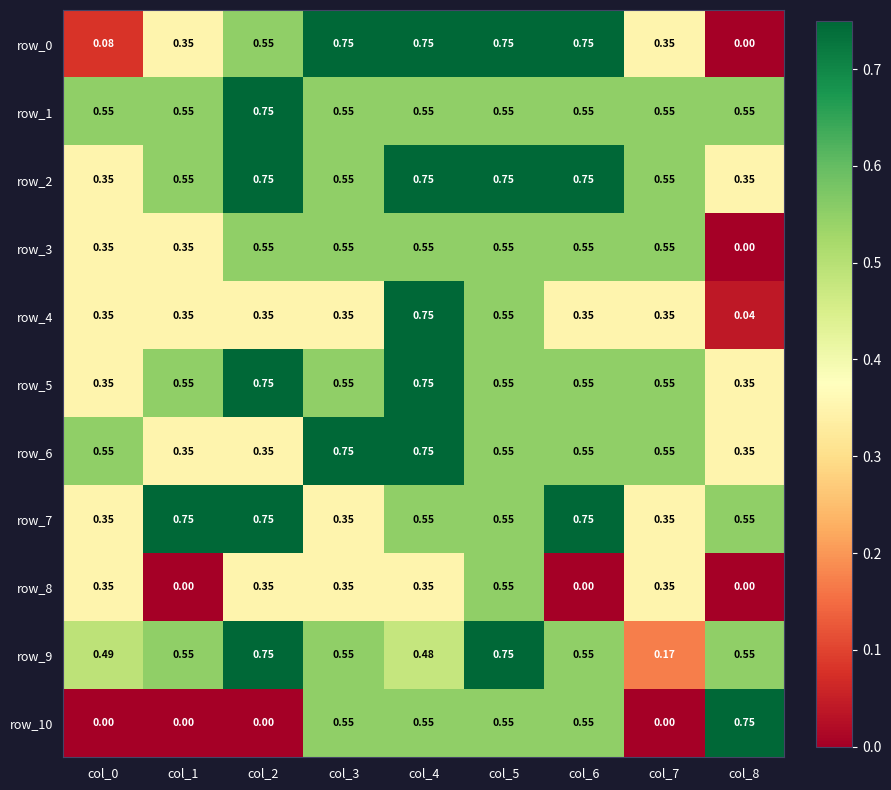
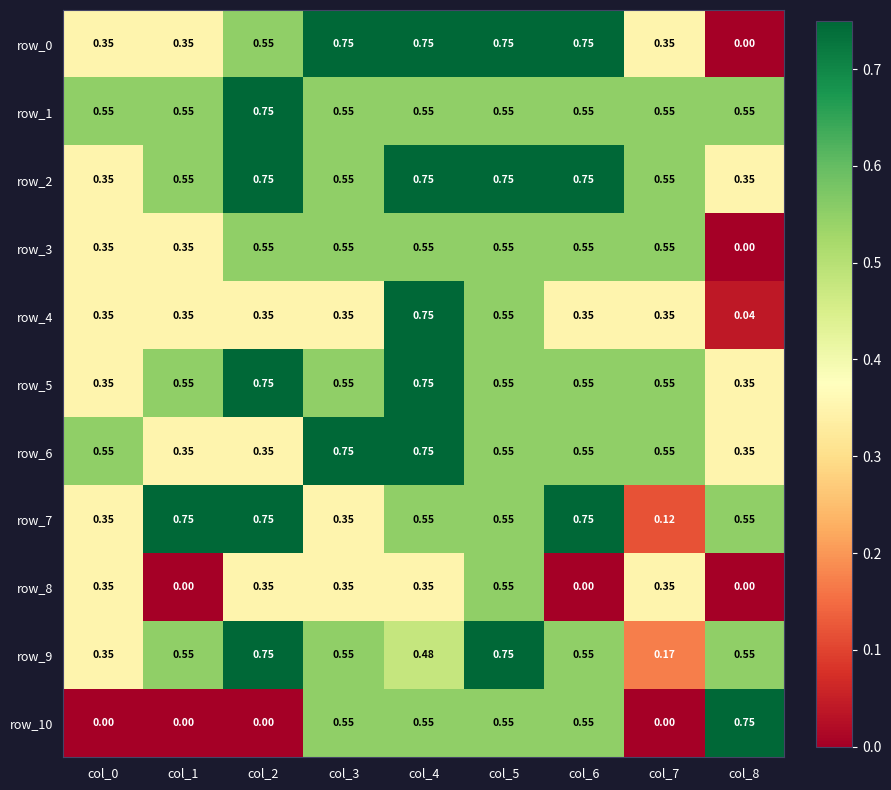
  {
    "row_0": {
-     "col_0": 0.08,
+     "col_0": 0.35,
      "col_1": 0.35,
      "col_2": 0.55,
      "col_3": 0.75,
      "col_4": 0.75,
      "col_5": 0.75,
      "col_6": 0.75,
      "col_7": 0.35,
      "col_8": 0.00
    },
    "row_1": {
      "col_0": 0.55,
      "col_1": 0.55,
      "col_2": 0.75,
      "col_3": 0.55,
      "col_4": 0.55,
      "col_5": 0.55,
      "col_6": 0.55,
      "col_7": 0.55,
      "col_8": 0.55
    },
    "row_2": {
      "col_0": 0.35,
      "col_1": 0.55,
      "col_2": 0.75,
      "col_3": 0.55,
      "col_4": 0.75,
      "col_5": 0.75,
      "col_6": 0.75,
      "col_7": 0.55,
      "col_8": 0.35
    },
    "row_3": {
      "col_0": 0.35,
      "col_1": 0.35,
      "col_2": 0.55,
      "col_3": 0.55,
      "col_4": 0.55,
      "col_5": 0.55,
      "col_6": 0.55,
      "col_7": 0.55,
      "col_8": 0.00
    },
    "row_4": {
      "col_0": 0.35,
      "col_1": 0.35,
      "col_2": 0.35,
      "col_3": 0.35,
      "col_4": 0.75,
      "col_5": 0.55,
      "col_6": 0.35,
      "col_7": 0.35,
      "col_8": 0.04
    },
    "row_5": {
      "col_0": 0.35,
      "col_1": 0.55,
      "col_2": 0.75,
      "col_3": 0.55,
      "col_4": 0.75,
      "col_5": 0.55,
      "col_6": 0.55,
      "col_7": 0.55,
      "col_8": 0.35
    },
    "row_6": {
      "col_0": 0.55,
      "col_1": 0.35,
      "col_2": 0.35,
      "col_3": 0.75,
      "col_4": 0.75,
      "col_5": 0.55,
      "col_6": 0.55,
      "col_7": 0.55,
      "col_8": 0.35
    },
    "row_7": {
      "col_0": 0.35,
      "col_1": 0.75,
      "col_2": 0.75,
      "col_3": 0.35,
      "col_4": 0.55,
      "col_5": 0.55,
      "col_6": 0.75,
-     "col_7": 0.35,
+     "col_7": 0.12,
      "col_8": 0.55
    },
    "row_8": {
      "col_0": 0.35,
      "col_1": 0.00,
      "col_2": 0.35,
      "col_3": 0.35,
      "col_4": 0.35,
      "col_5": 0.55,
      "col_6": 0.00,
      "col_7": 0.35,
      "col_8": 0.00
    },
    "row_9": {
-     "col_0": 0.49,
+     "col_0": 0.35,
      "col_1": 0.55,
      "col_2": 0.75,
      "col_3": 0.55,
      "col_4": 0.48,
      "col_5": 0.75,
      "col_6": 0.55,
      "col_7": 0.17,
      "col_8": 0.55
    },
    "row_10": {
      "col_0": 0.00,
      "col_1": 0.00,
      "col_2": 0.00,
      "col_3": 0.55,
      "col_4": 0.55,
      "col_5": 0.55,
      "col_6": 0.55,
      "col_7": 0.00,
      "col_8": 0.75
    }
  }
